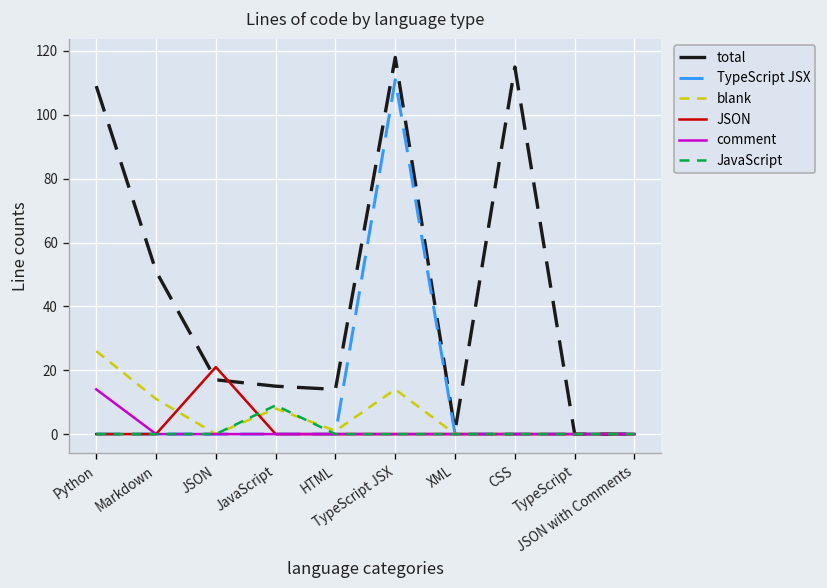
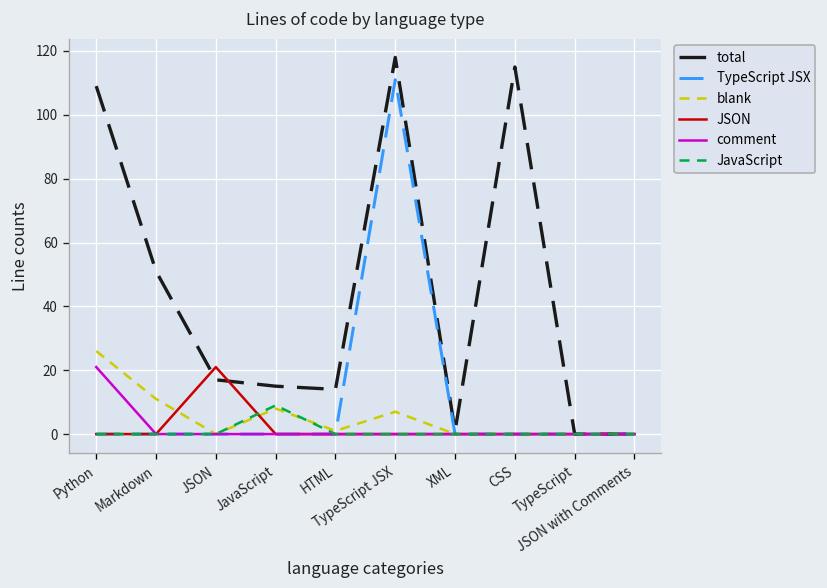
  {
    "total": {
      "Python": 109,
      "Markdown": 51,
      "JSON": 17,
      "JavaScript": 15,
      "HTML": 14,
      "TypeScript JSX": 118,
      "XML": 1,
      "CSS": 115
    },
    "TypeScript JSX": {
      "TypeScript JSX": 111
    },
    "blank": {
      "Python": 26,
      "Markdown": 11,
      "JavaScript": 8,
      "HTML": 1,
-     "TypeScript JSX": 14
+     "TypeScript JSX": 7
    },
    "JSON": {
      "JSON": 21
    },
    "comment": {
-     "Python": 14
+     "Python": 21
    },
    "JavaScript": {
      "JavaScript": 9
    }
  }
